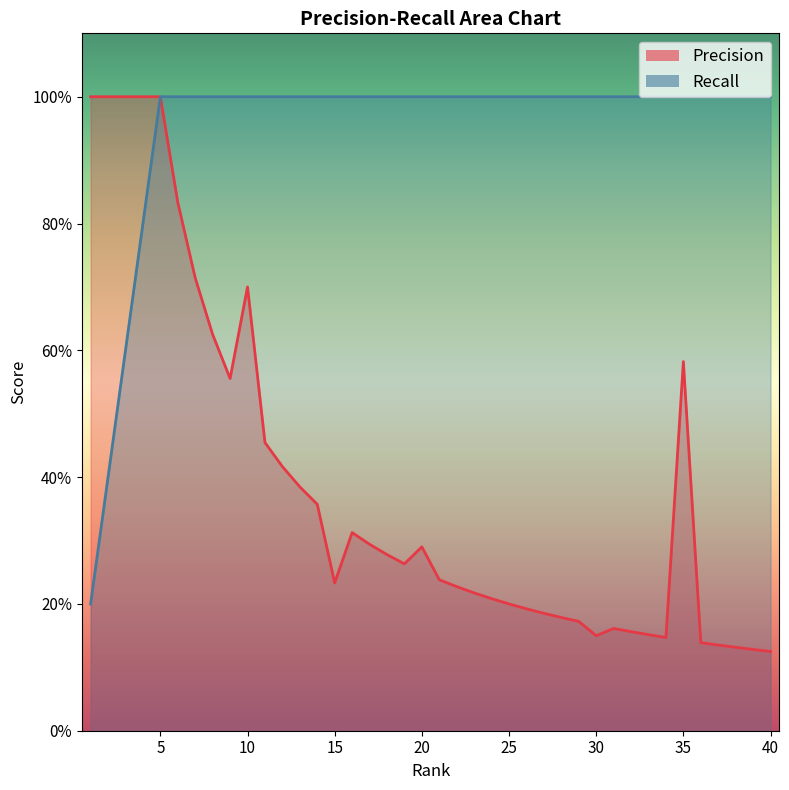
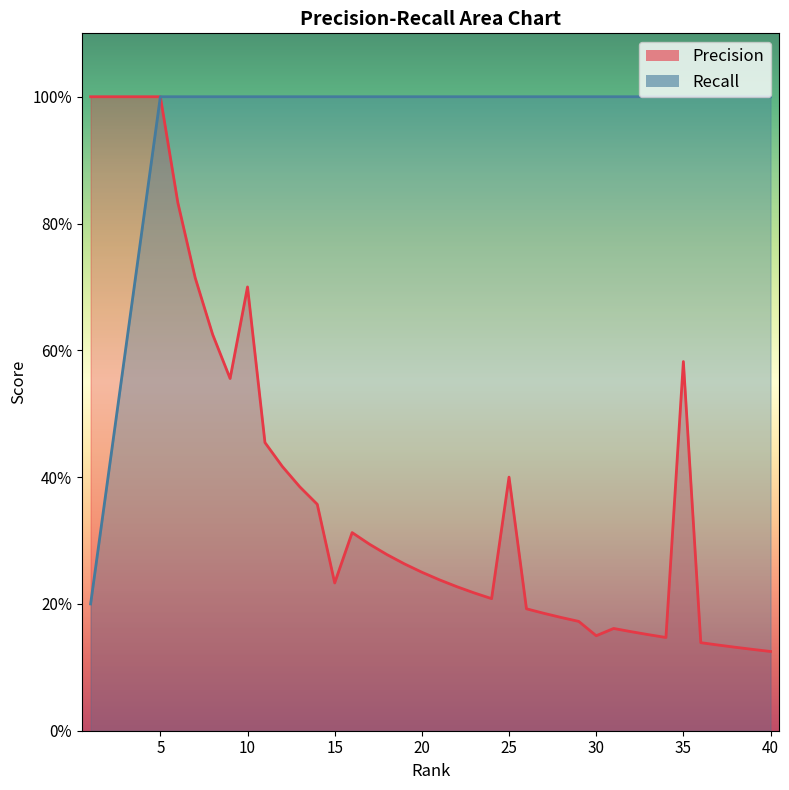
  {
    "Precision": {
      "10": "70%",
      "15": "23%",
-     "20": "29%",
-     "25": "20%",
+     "20": "25%",
+     "25": "40%",
      "30": "15%",
      "35": "58%",
      "40": "13%"
    },
    "Recall": {
      "10": "100%",
      "15": "100%",
      "20": "100%",
      "25": "100%",
      "30": "100%"
    }
  }
